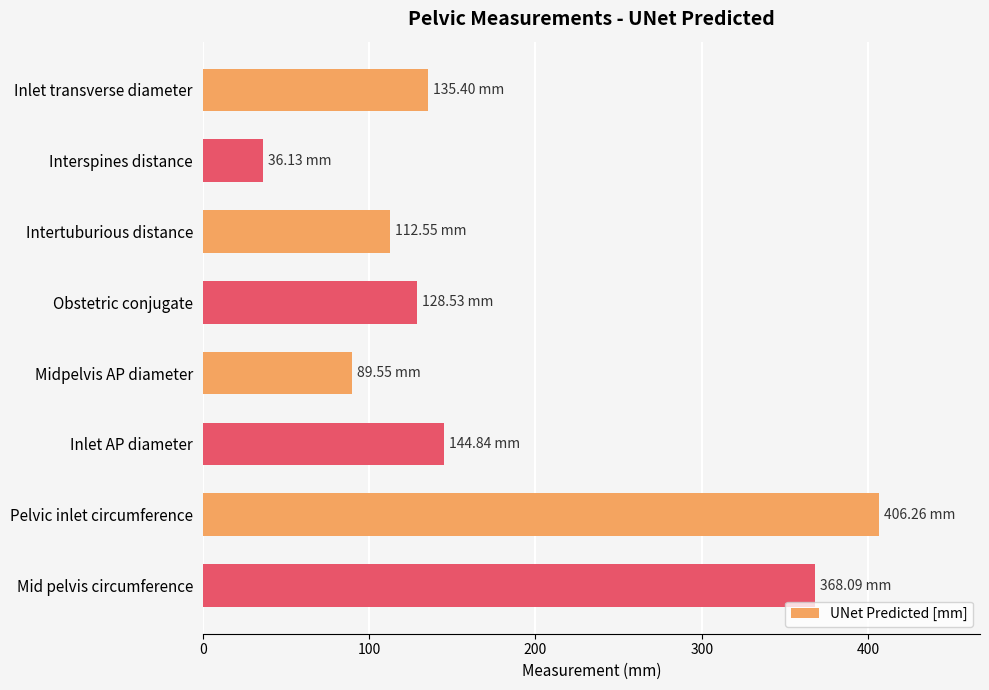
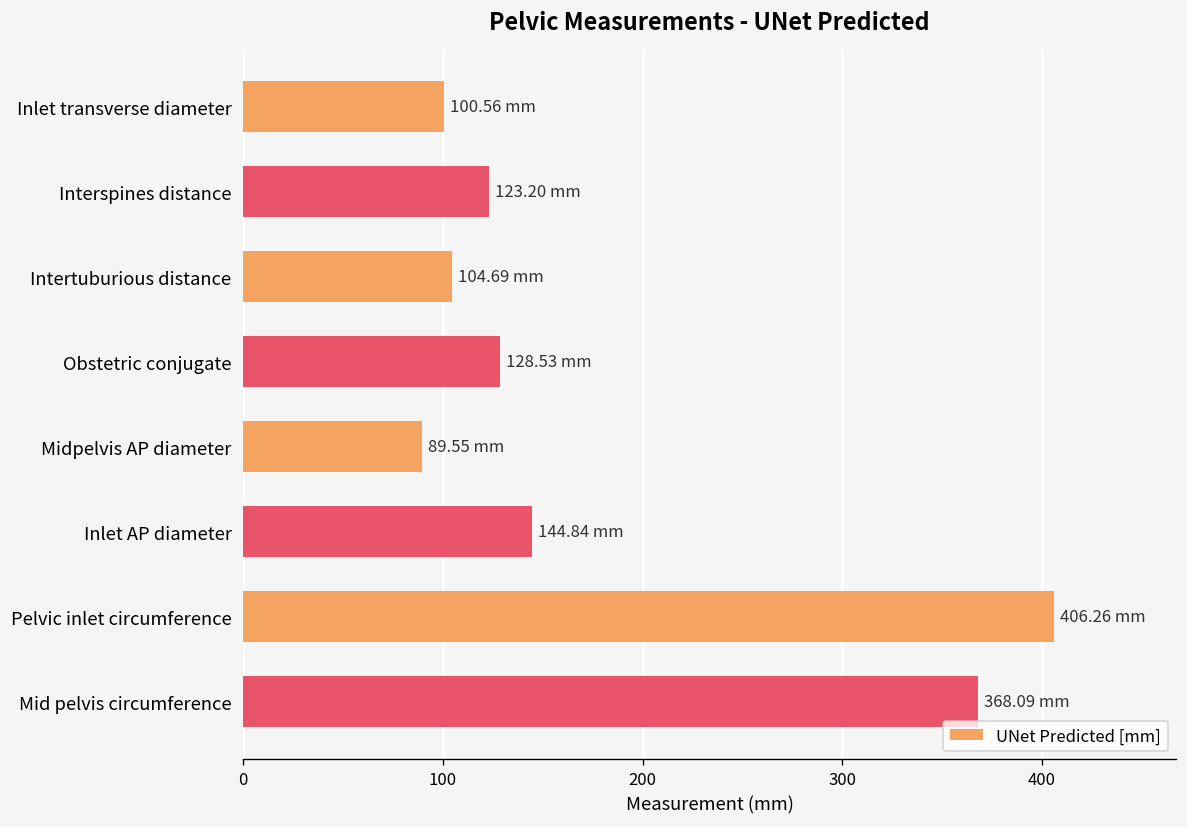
  {
-   "Inlet transverse diameter": 135.40,
-   "Interspines distance": 36.13,
-   "Intertuburious distance": 112.55,
+   "Inlet transverse diameter": 100.56,
+   "Interspines distance": 123.20,
+   "Intertuburious distance": 104.69,
    "Obstetric conjugate": 128.53,
    "Midpelvis AP diameter": 89.55,
    "Inlet AP diameter": 144.84,
    "Pelvic inlet circumference": 406.26,
    "Mid pelvis circumference": 368.09
  }
